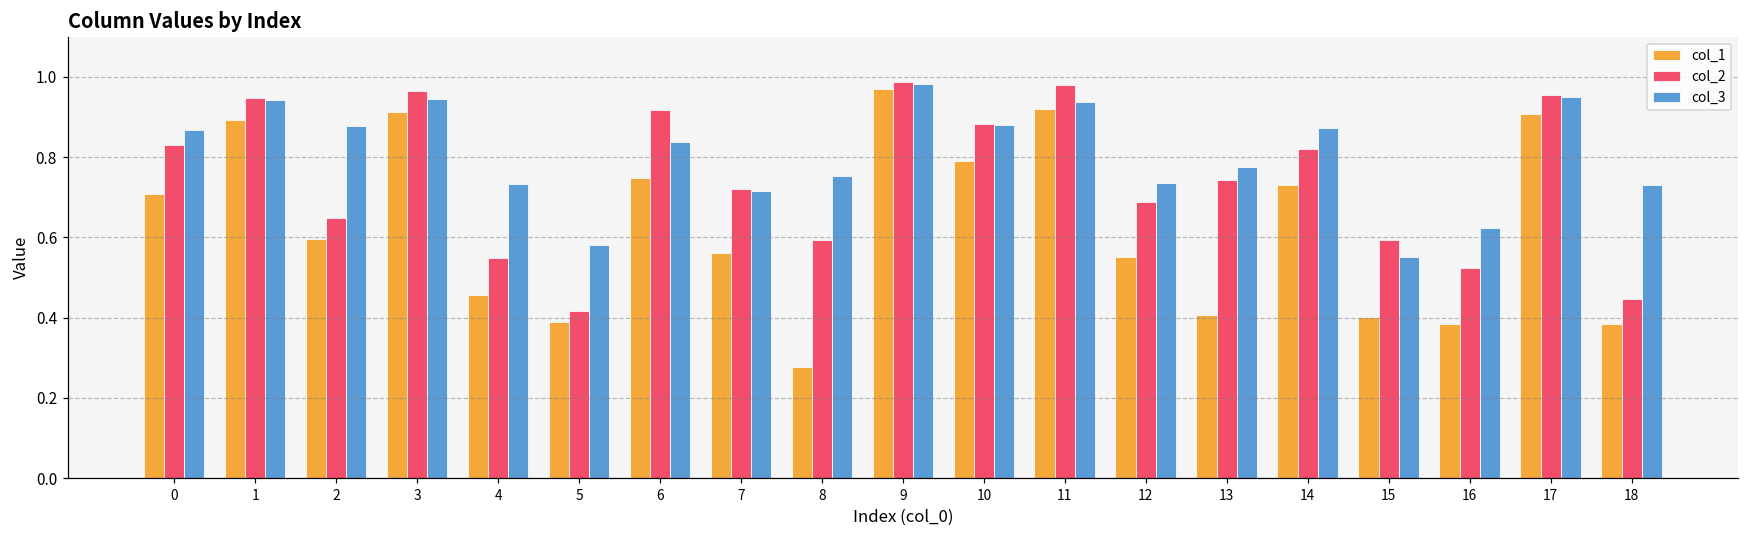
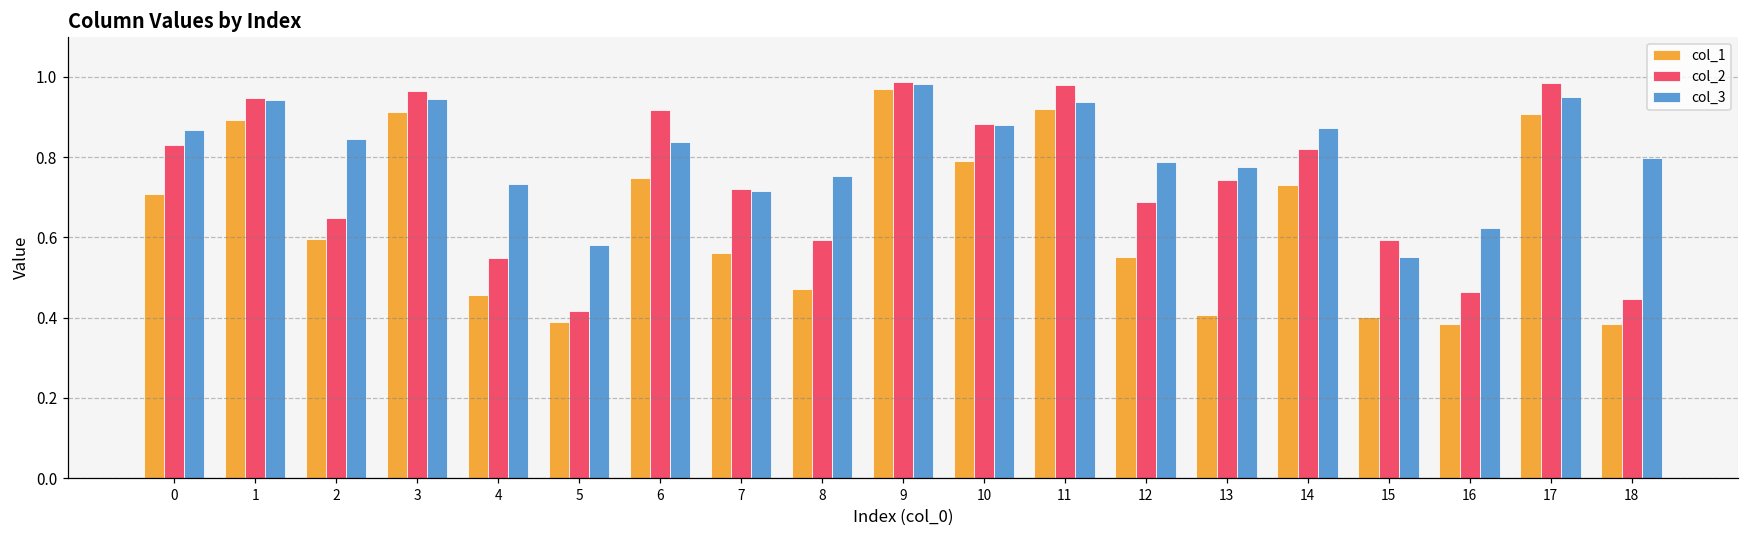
  {
    "col_1": {
      "0": 0.71,
      "1": 0.89,
      "2": 0.60,
      "3": 0.91,
      "4": 0.46,
      "5": 0.39,
      "6": 0.75,
      "7": 0.56,
-     "8": 0.28,
+     "8": 0.47,
      "9": 0.97,
      "10": 0.79,
      "11": 0.92,
      "12": 0.55,
      "13": 0.41,
      "14": 0.73,
      "15": 0.40,
      "16": 0.39,
      "17": 0.91,
      "18": 0.38
    },
    "col_2": {
      "0": 0.83,
      "1": 0.95,
      "2": 0.65,
      "3": 0.96,
      "4": 0.55,
      "5": 0.42,
      "6": 0.92,
      "7": 0.72,
      "8": 0.59,
      "9": 0.99,
      "10": 0.88,
      "11": 0.98,
      "12": 0.69,
      "13": 0.74,
      "14": 0.82,
      "15": 0.59,
-     "16": 0.52,
-     "17": 0.96,
+     "16": 0.46,
+     "17": 0.98,
      "18": 0.45
    },
    "col_3": {
      "0": 0.87,
      "1": 0.94,
-     "2": 0.88,
+     "2": 0.85,
      "3": 0.94,
      "4": 0.73,
      "5": 0.58,
      "6": 0.84,
      "7": 0.72,
      "8": 0.75,
      "9": 0.98,
      "10": 0.88,
      "11": 0.94,
-     "12": 0.74,
+     "12": 0.79,
      "13": 0.77,
      "14": 0.87,
      "15": 0.55,
      "16": 0.62,
      "17": 0.95,
-     "18": 0.73
+     "18": 0.80
    }
  }
